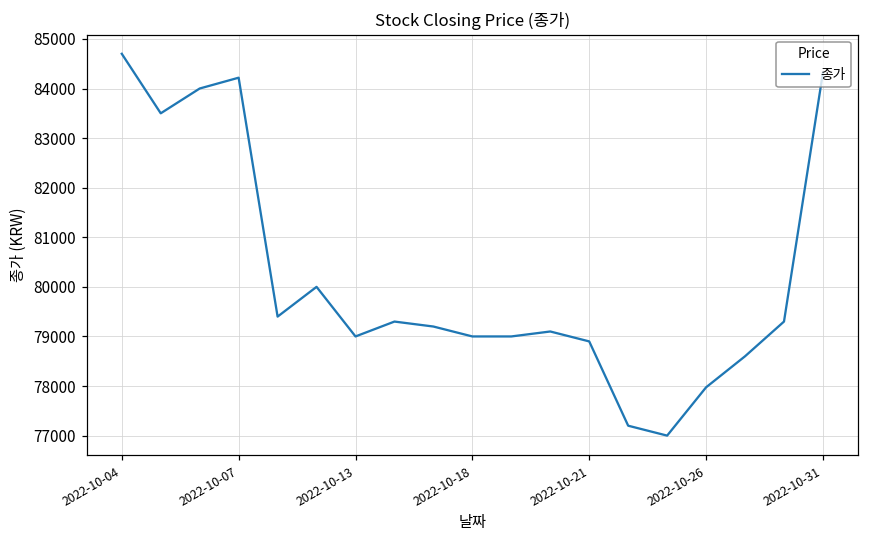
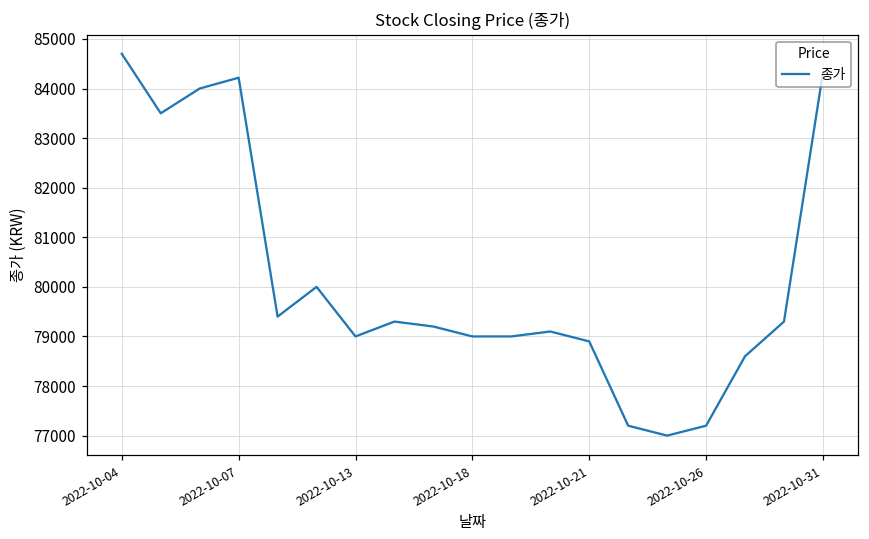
  {
    "2022-10-04": 84700,
    "2022-10-07": 84200,
    "2022-10-13": 79000,
    "2022-10-18": 79000,
    "2022-10-21": 78900,
-   "2022-10-26": 78000
+   "2022-10-26": 77200
  }
